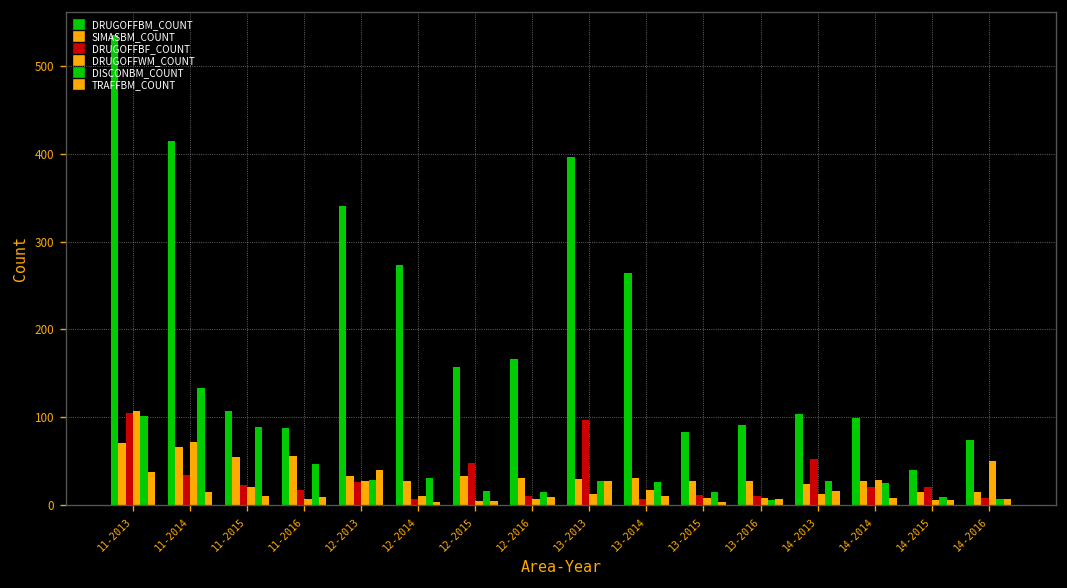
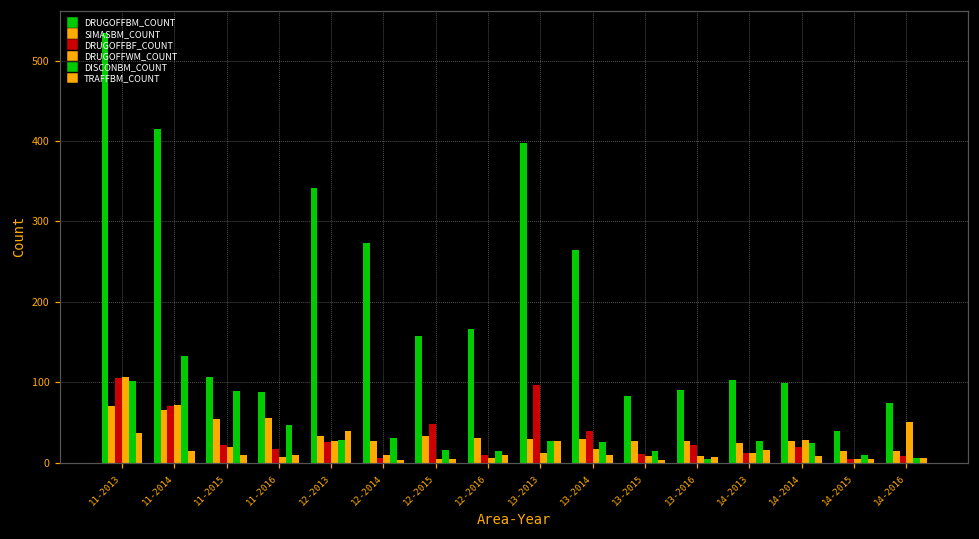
  {
    "DRUGOFFBF_COUNT": {
      "11-2013": 110,
-     "11-2014": 30,
+     "11-2014": 70,
      "11-2015": 20,
      "11-2016": 20,
      "12-2013": 30,
      "12-2014": 10,
      "12-2015": 50,
      "12-2016": 10,
      "13-2013": 100,
-     "13-2014": 10,
+     "13-2014": 40,
      "13-2015": 10,
-     "13-2016": 10,
-     "14-2013": 50,
+     "13-2016": 20,
+     "14-2013": 10,
      "14-2014": 20,
-     "14-2015": 20,
+     "14-2015": 10,
      "14-2016": 10
    }
  }
